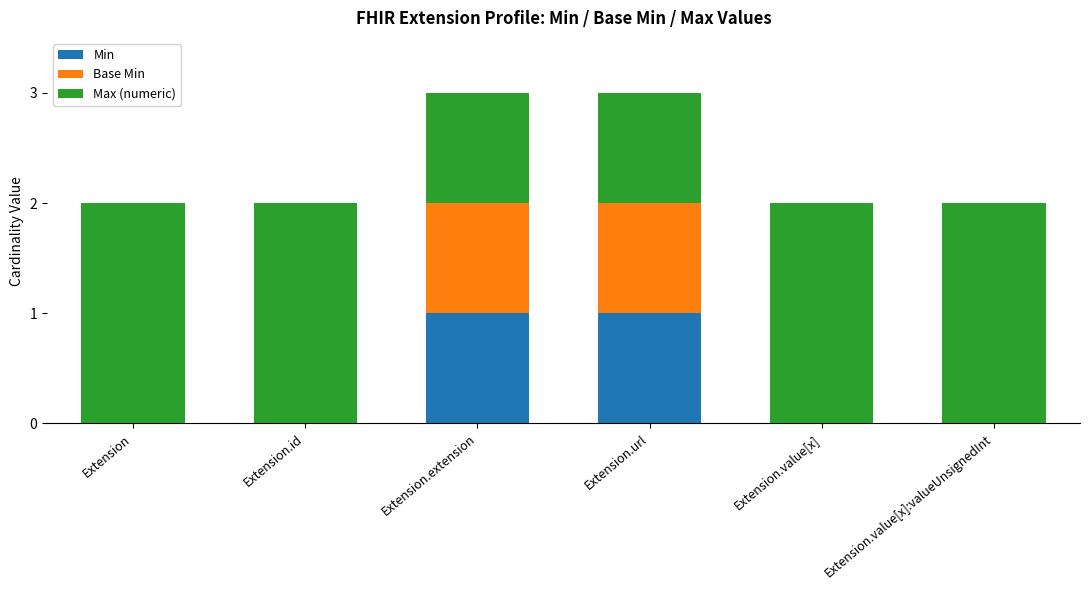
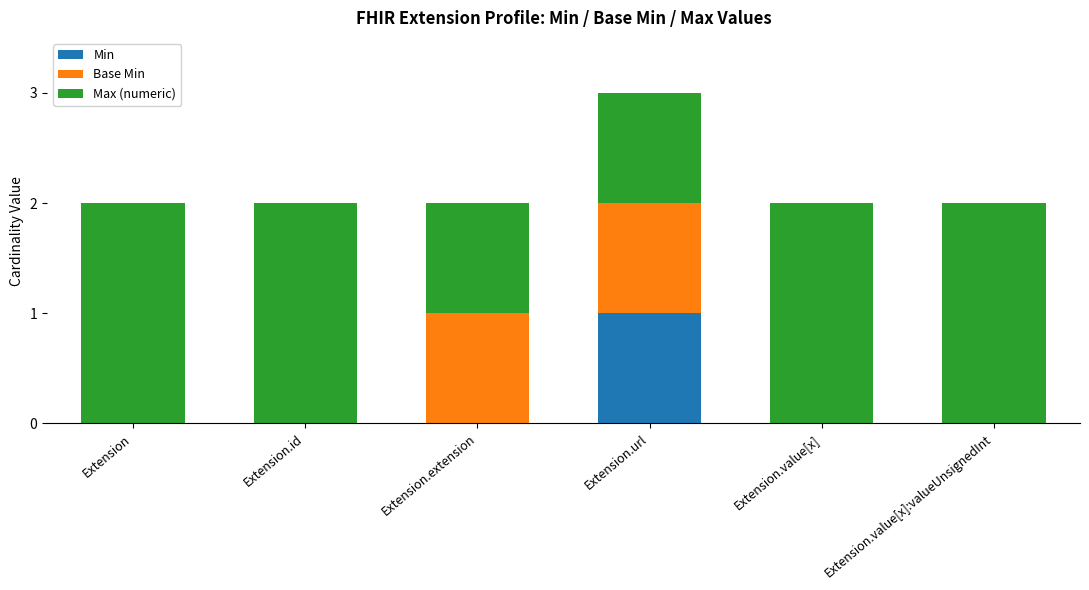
  {
    "Min": {
      "Extension": 0,
      "Extension.id": 0,
-     "Extension.extension": 1,
+     "Extension.extension": 0,
      "Extension.url": 1,
      "Extension.value[x]": 0,
      "Extension.value[x]:valueUnsignedInt": 0
    },
    "Max (numeric)": {
      "Extension": 2,
      "Extension.id": 2,
      "Extension.extension": 1,
      "Extension.url": 1,
      "Extension.value[x]": 2,
      "Extension.value[x]:valueUnsignedInt": 2
    }
  }
